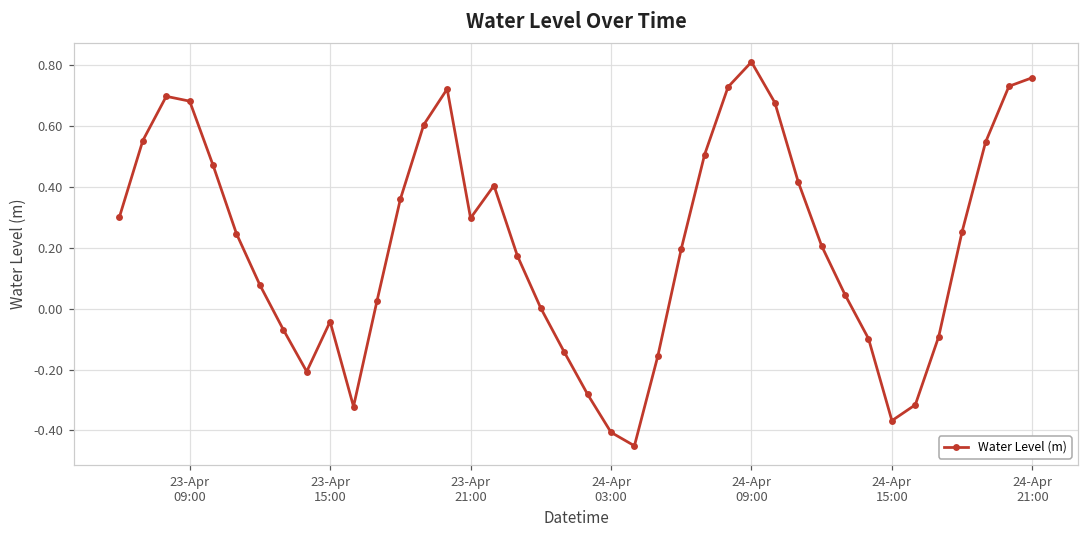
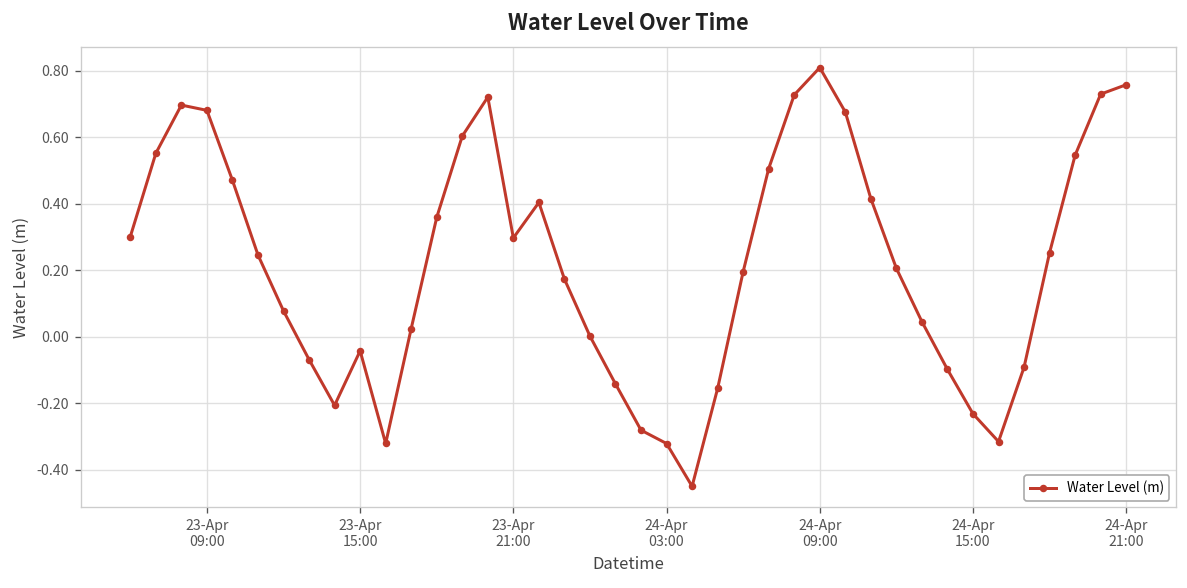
  {
    "23-Apr 09:00": 0.68,
    "23-Apr 15:00": -0.04,
    "23-Apr 21:00": 0.30,
-   "24-Apr 03:00": -0.41,
+   "24-Apr 03:00": -0.32,
    "24-Apr 09:00": 0.81,
-   "24-Apr 15:00": -0.37,
+   "24-Apr 15:00": -0.23,
    "24-Apr 21:00": 0.76
  }
